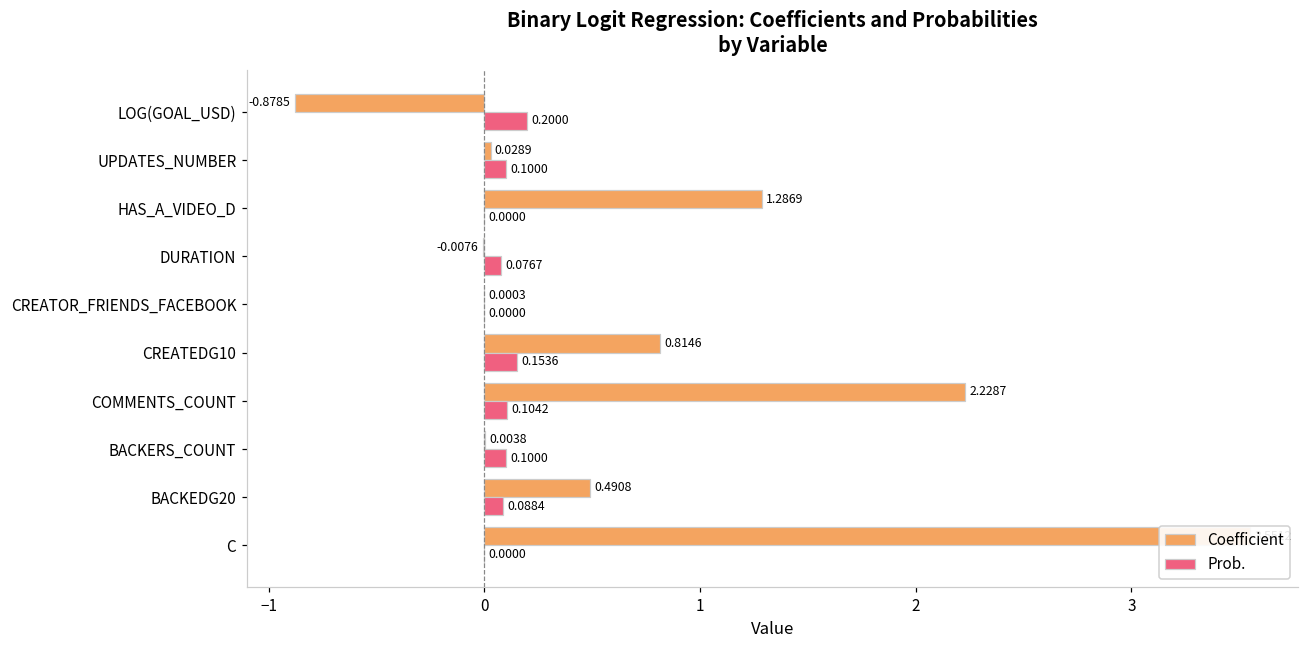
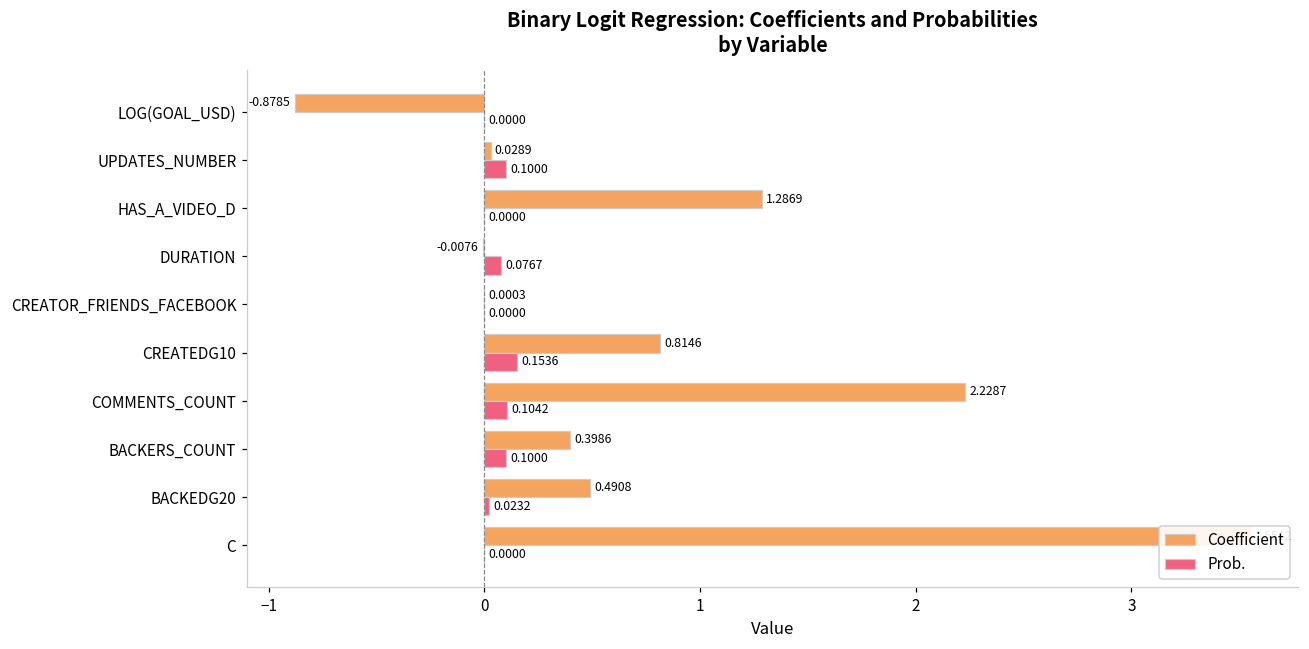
  {
    "Coefficient": {
      "LOG(GOAL_USD)": -0.8785,
      "UPDATES_NUMBER": 0.0289,
      "HAS_A_VIDEO_D": 1.2869,
      "DURATION": -0.0076,
      "CREATOR_FRIENDS_FACEBOOK": 0.0003,
      "CREATEDG10": 0.8146,
      "COMMENTS_COUNT": 2.2287,
-     "BACKERS_COUNT": 0.0038,
+     "BACKERS_COUNT": 0.3986,
      "BACKEDG20": 0.4908
    },
    "Prob.": {
-     "LOG(GOAL_USD)": 0.2000,
+     "LOG(GOAL_USD)": 0.0000,
      "UPDATES_NUMBER": 0.1000,
      "HAS_A_VIDEO_D": 0.0000,
      "DURATION": 0.0767,
      "CREATOR_FRIENDS_FACEBOOK": 0.0000,
      "CREATEDG10": 0.1536,
      "COMMENTS_COUNT": 0.1042,
      "BACKERS_COUNT": 0.1000,
-     "BACKEDG20": 0.0884,
+     "BACKEDG20": 0.0232,
      "C": 0.0000
    }
  }
